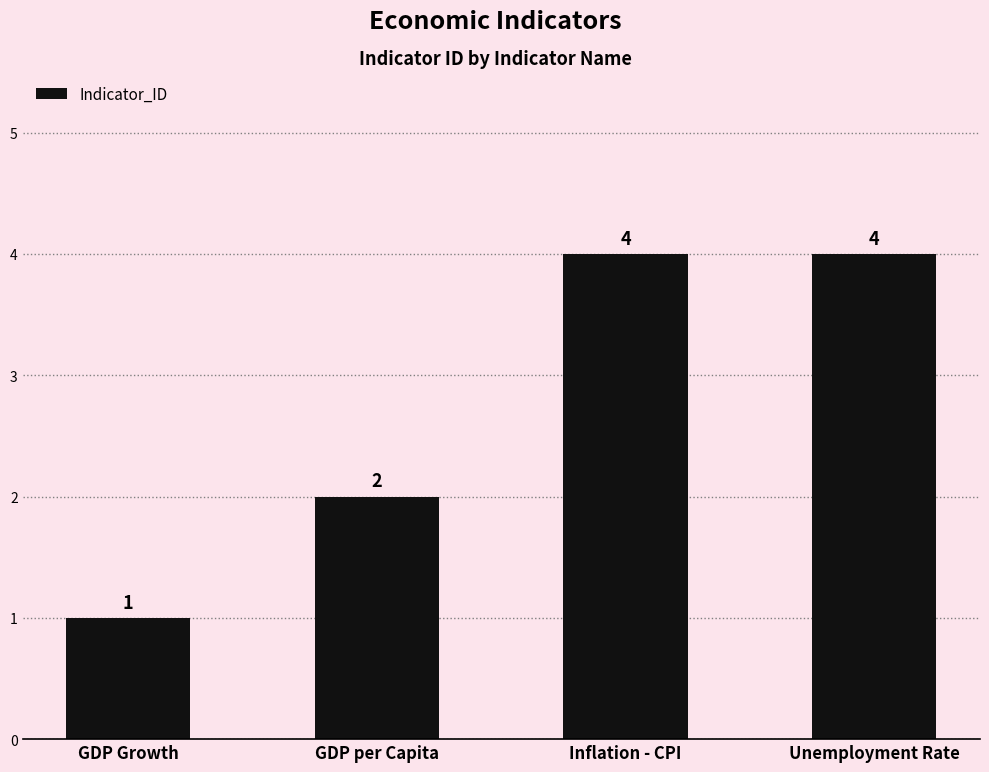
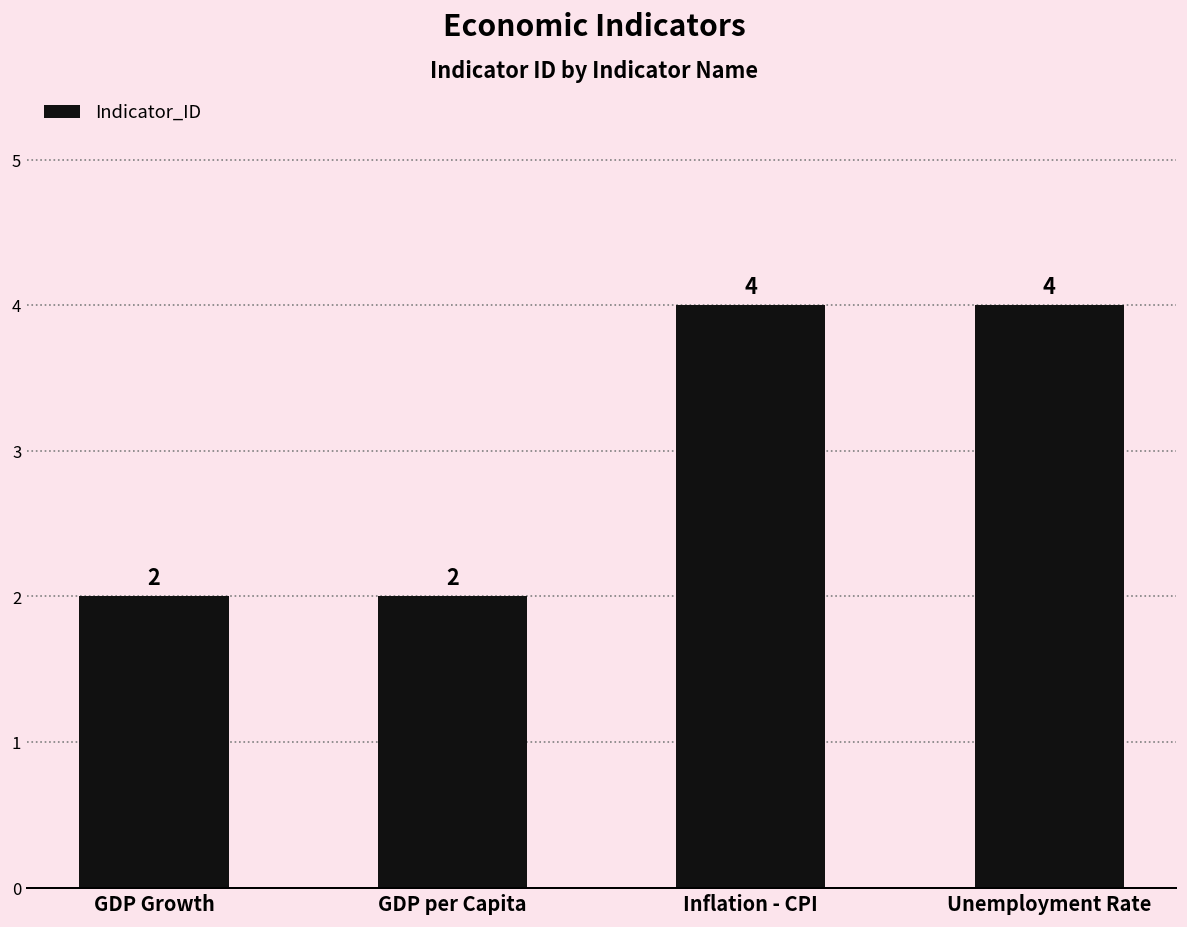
  {
-   "GDP Growth": 1,
+   "GDP Growth": 2,
    "GDP per Capita": 2,
    "Inflation - CPI": 4,
    "Unemployment Rate": 4
  }
